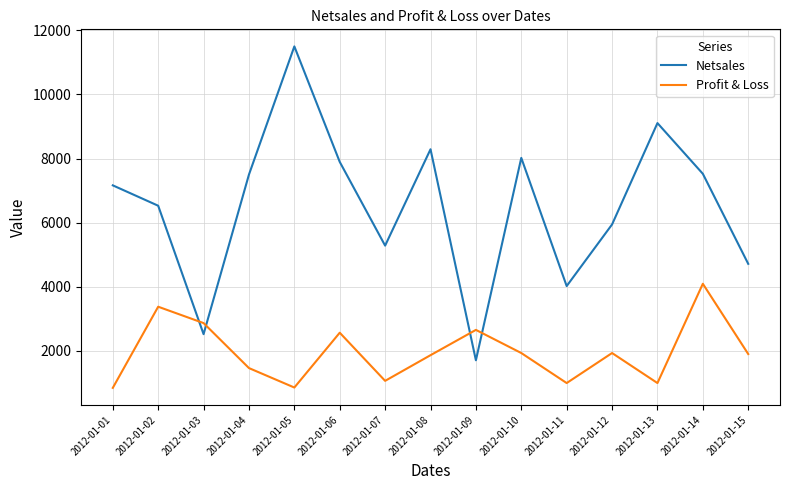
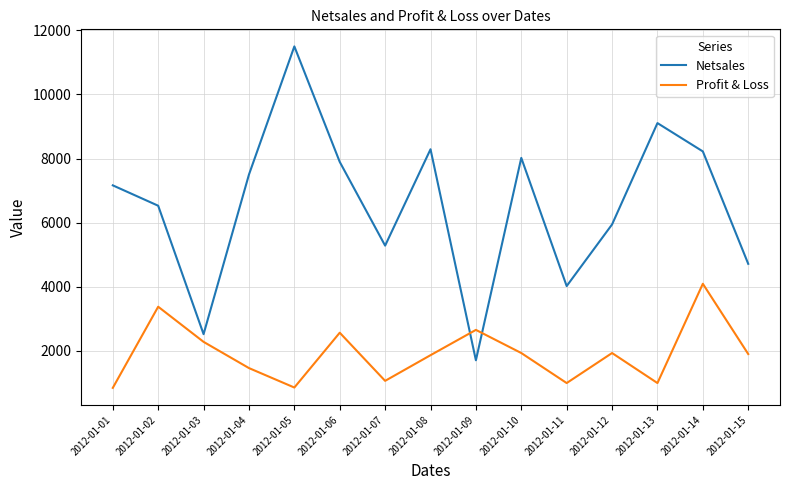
  {
    "Netsales": {
      "2012-01-01": 7200,
      "2012-01-02": 6500,
      "2012-01-03": 2500,
      "2012-01-04": 7500,
      "2012-01-05": 11500,
      "2012-01-06": 7900,
      "2012-01-07": 5300,
      "2012-01-08": 8300,
      "2012-01-09": 1700,
      "2012-01-10": 8000,
      "2012-01-11": 4000,
      "2012-01-12": 5900,
      "2012-01-13": 9100,
-     "2012-01-14": 7500,
+     "2012-01-14": 8200,
      "2012-01-15": 4700
    },
    "Profit & Loss": {
      "2012-01-01": 800,
      "2012-01-02": 3400,
-     "2012-01-03": 2900,
+     "2012-01-03": 2300,
      "2012-01-04": 1500,
      "2012-01-05": 900,
      "2012-01-06": 2600,
      "2012-01-07": 1100,
      "2012-01-08": 1900,
      "2012-01-09": 2700,
      "2012-01-10": 1900,
      "2012-01-11": 1000,
      "2012-01-12": 1900,
      "2012-01-13": 1000,
      "2012-01-14": 4100,
      "2012-01-15": 1900
    }
  }
